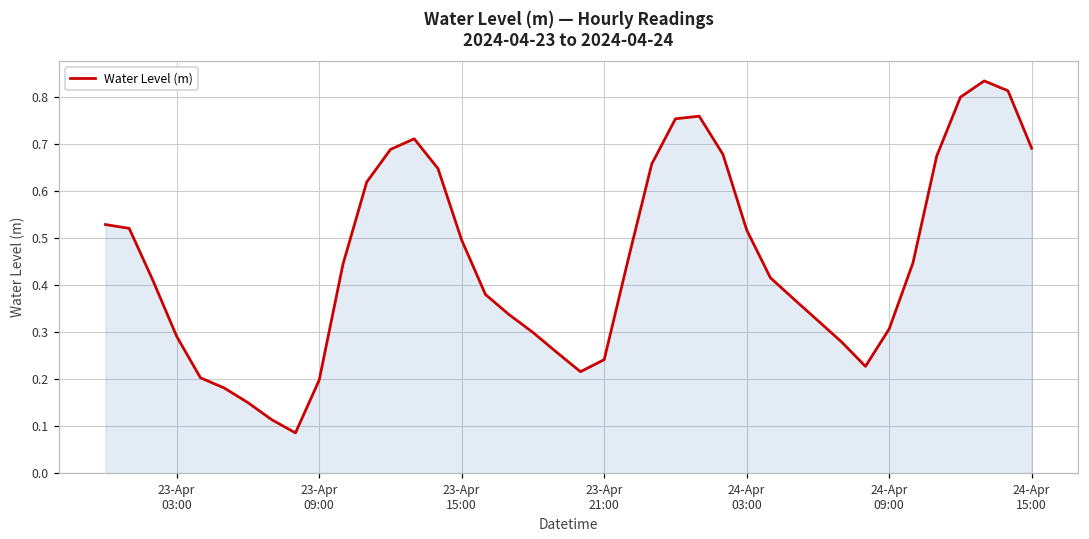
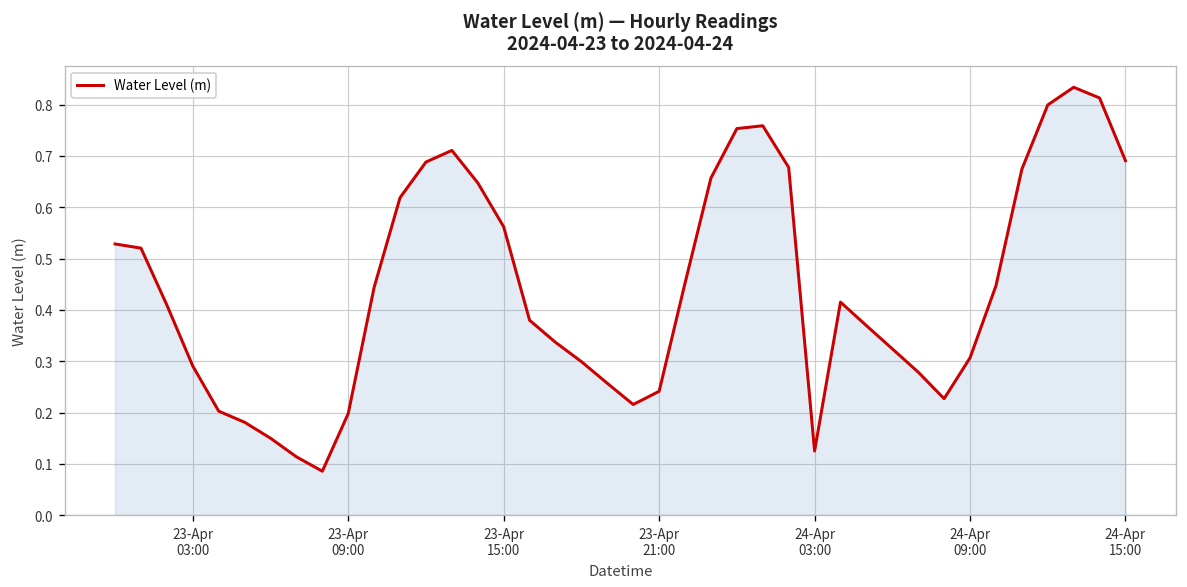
  {
    "23-Apr 03:00": 0.29,
    "23-Apr 09:00": 0.20,
-   "23-Apr 15:00": 0.50,
+   "23-Apr 15:00": 0.56,
    "23-Apr 21:00": 0.24,
-   "24-Apr 03:00": 0.52,
+   "24-Apr 03:00": 0.12,
    "24-Apr 09:00": 0.31,
    "24-Apr 15:00": 0.69
  }
